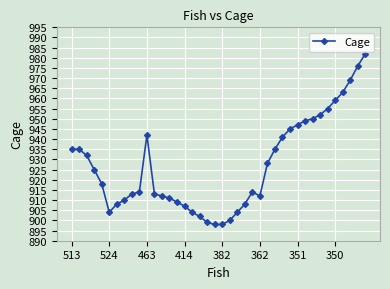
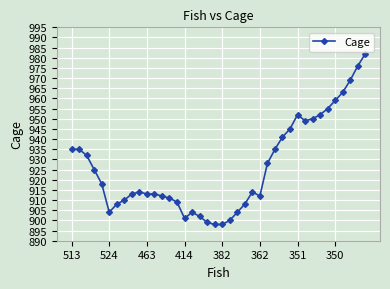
  {
    "513": 935,
    "524": 904,
-   "463": 942,
-   "414": 907,
+   "463": 913,
+   "414": 901,
    "382": 898,
    "362": 912,
-   "351": 947,
+   "351": 952,
    "350": 959
  }
